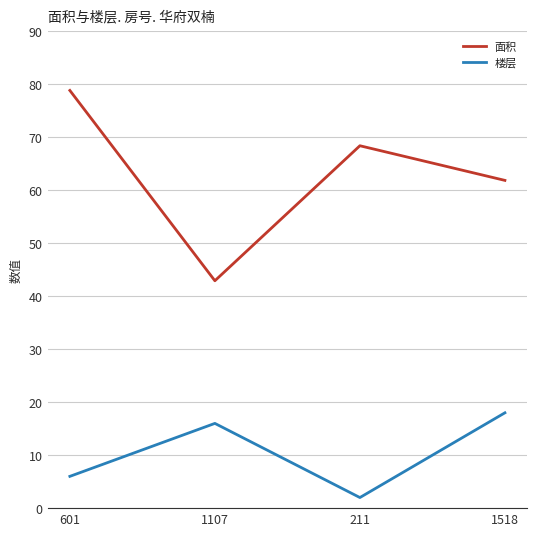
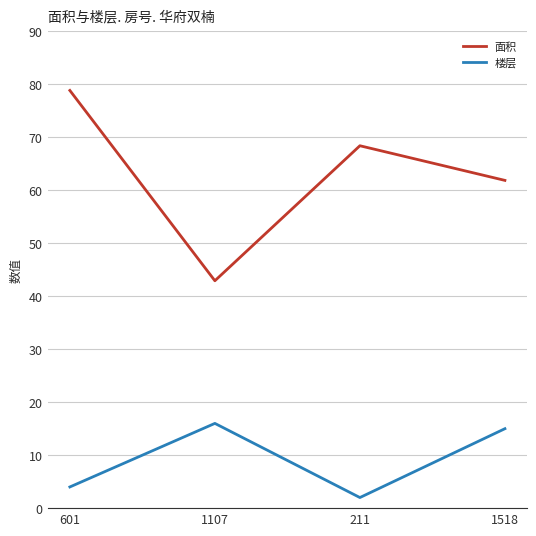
  {
    "面积": {
      "601": 79,
      "1107": 43,
      "211": 68,
      "1518": 62
    },
    "楼层": {
-     "601": 6,
+     "601": 4,
      "1107": 16,
      "211": 2,
-     "1518": 18
+     "1518": 15
    }
  }
